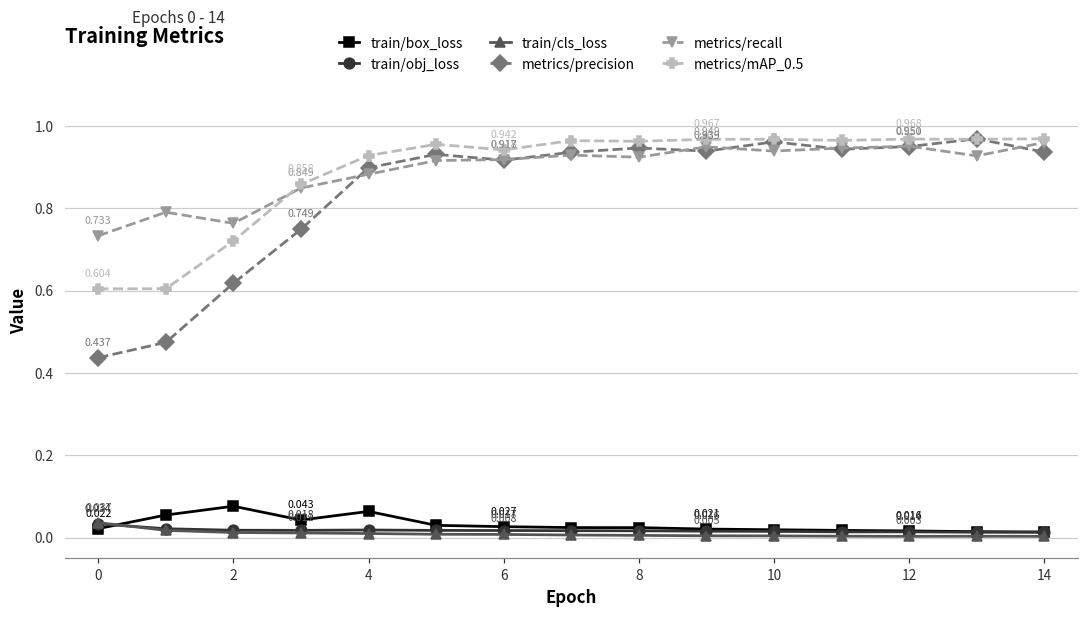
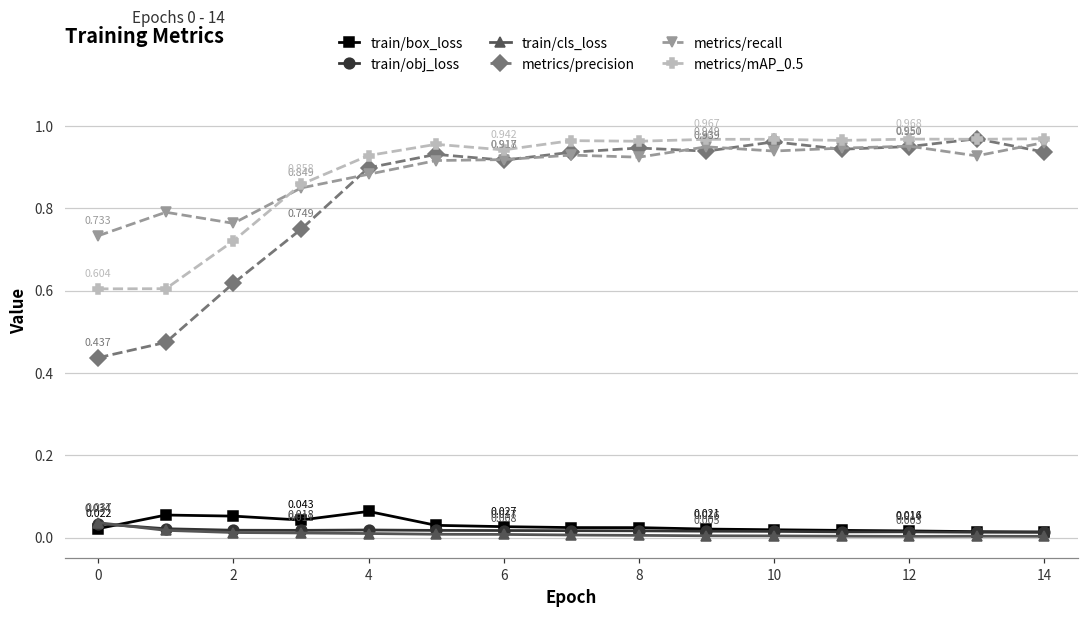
  {
    "train/box_loss": {
-     "2": 0.08,
+     "2": 0.05,
      "4": 0.06,
      "8": 0.02
    }
  }
